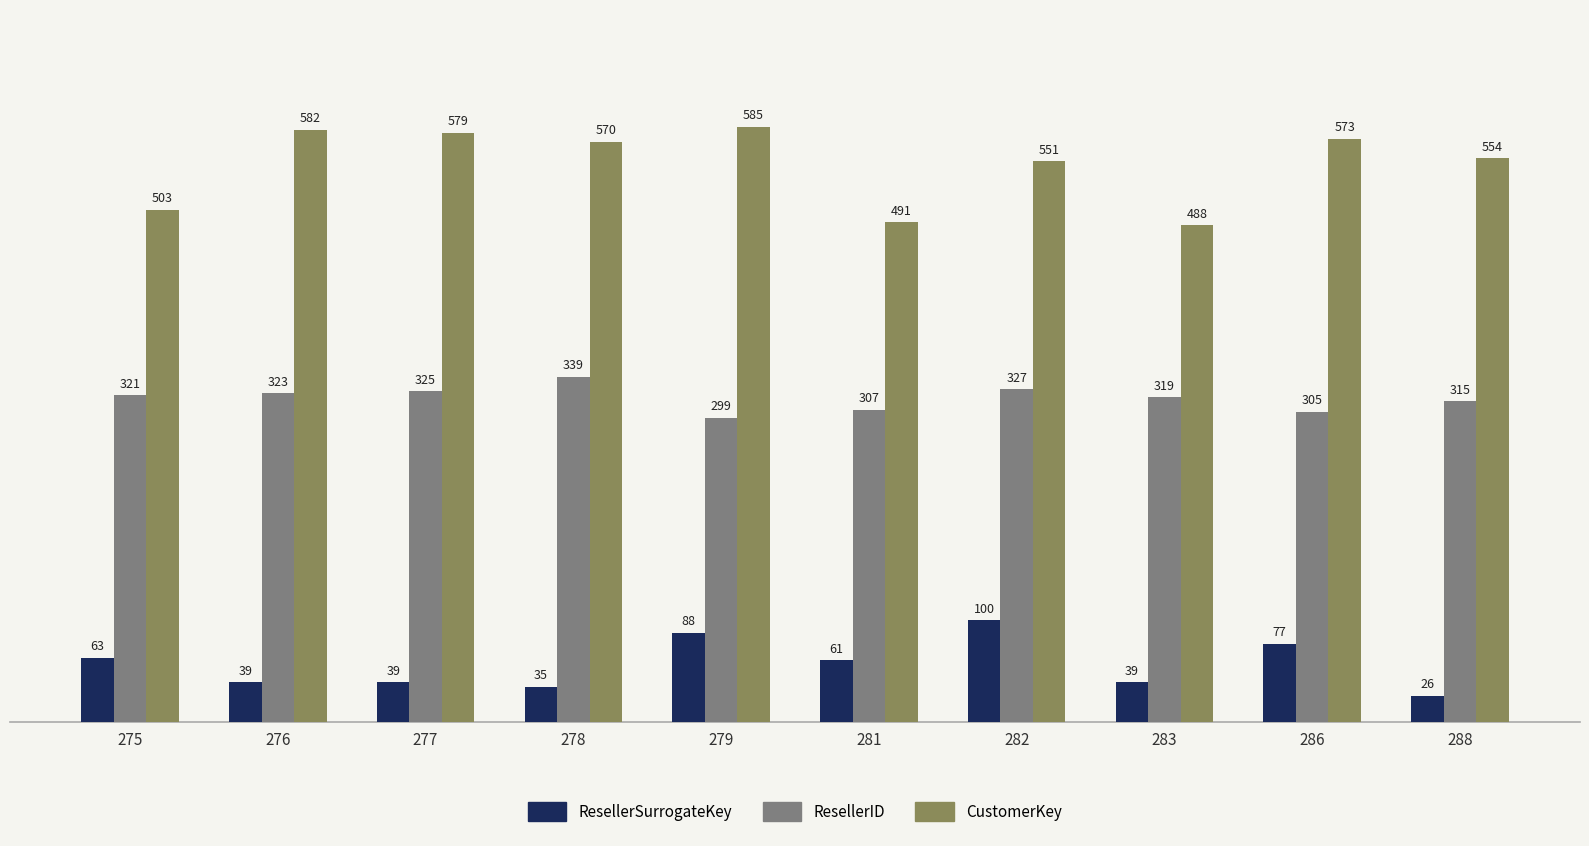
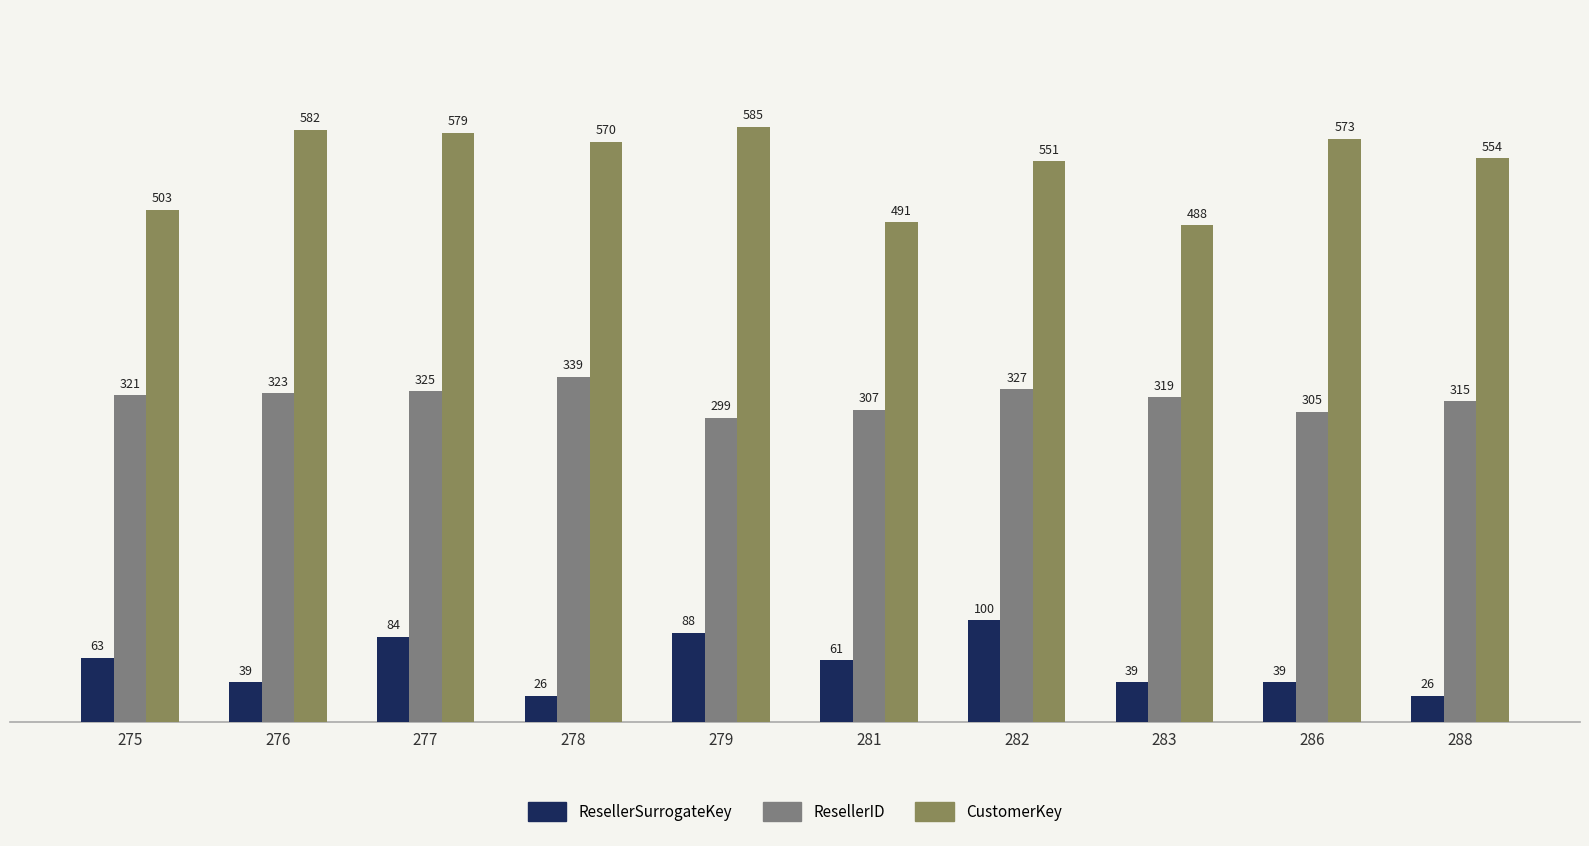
  {
    "ResellerSurrogateKey": {
      "275": 63,
      "276": 39,
-     "277": 39,
-     "278": 35,
+     "277": 84,
+     "278": 26,
      "279": 88,
      "281": 61,
      "282": 100,
      "283": 39,
-     "286": 77,
+     "286": 39,
      "288": 26
    }
  }
